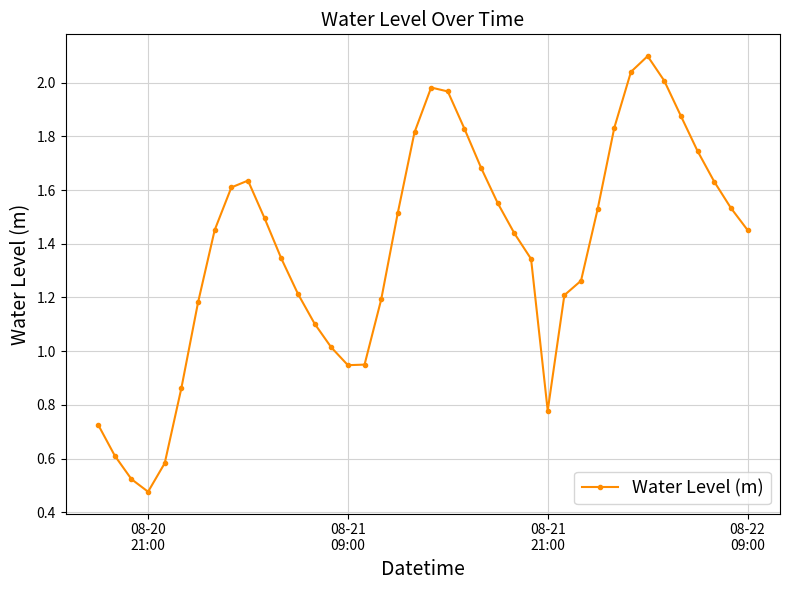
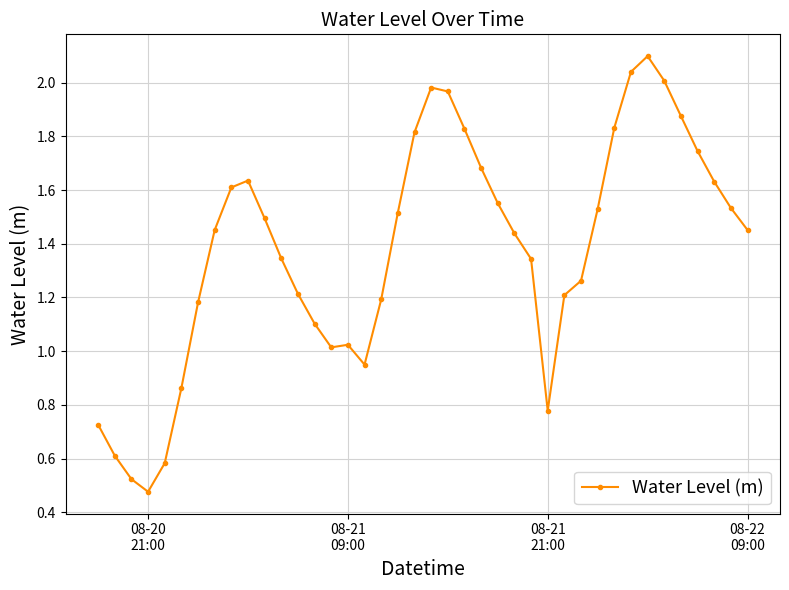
  {
    "08-20 21:00": 0.48,
-   "08-21 09:00": 0.95,
+   "08-21 09:00": 1.02,
    "08-21 21:00": 0.78,
    "08-22 09:00": 1.45
  }
